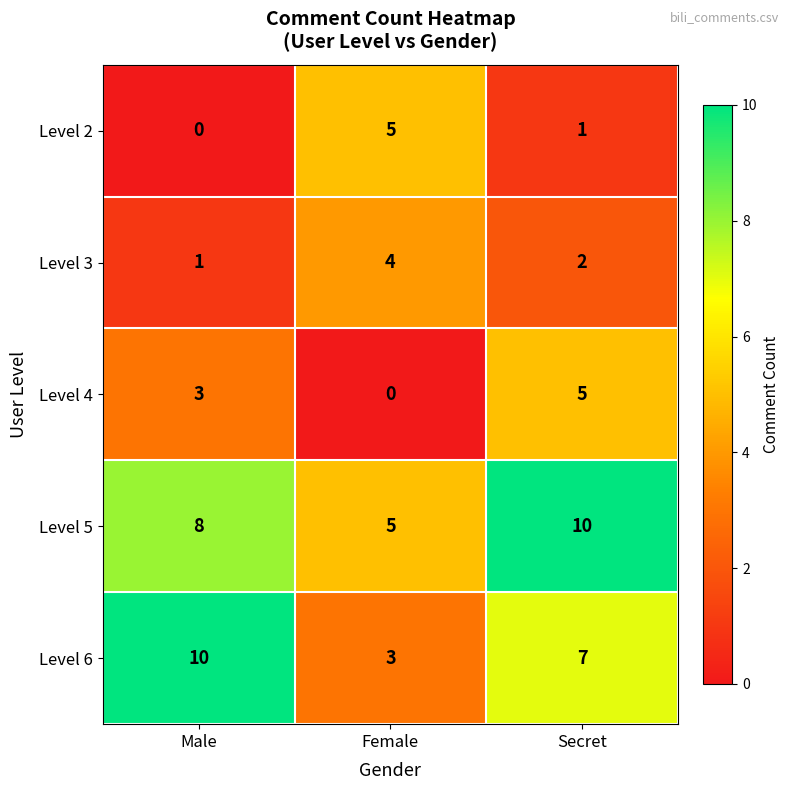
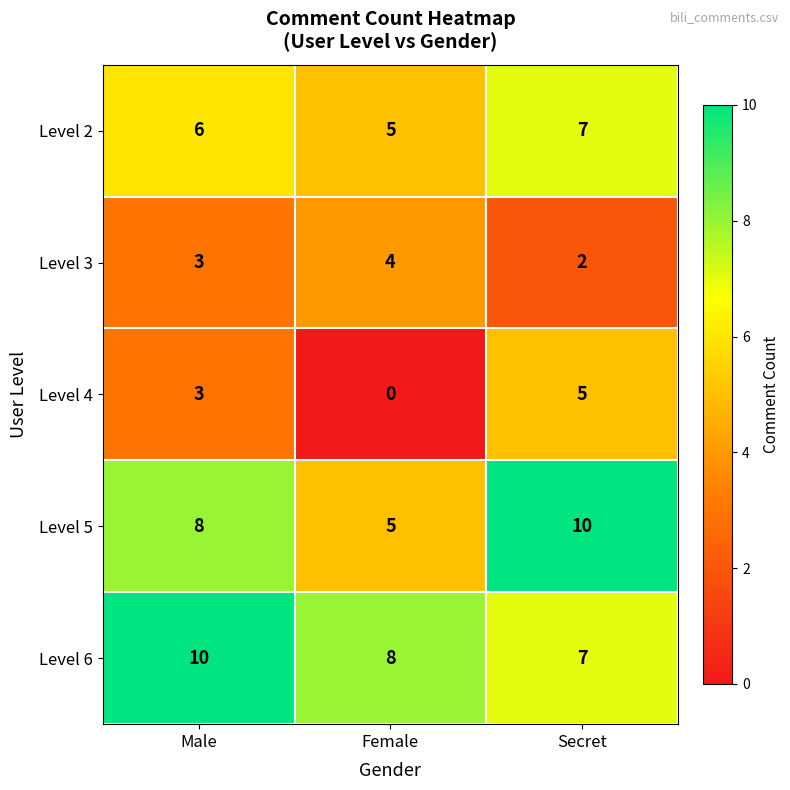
  {
    "Level 2": {
-     "Male": 0,
+     "Male": 6,
      "Female": 5,
-     "Secret": 1
+     "Secret": 7
    },
    "Level 3": {
-     "Male": 1,
+     "Male": 3,
      "Female": 4,
      "Secret": 2
    },
    "Level 4": {
      "Male": 3,
      "Female": 0,
      "Secret": 5
    },
    "Level 5": {
      "Male": 8,
      "Female": 5,
      "Secret": 10
    },
    "Level 6": {
      "Male": 10,
-     "Female": 3,
+     "Female": 8,
      "Secret": 7
    }
  }
